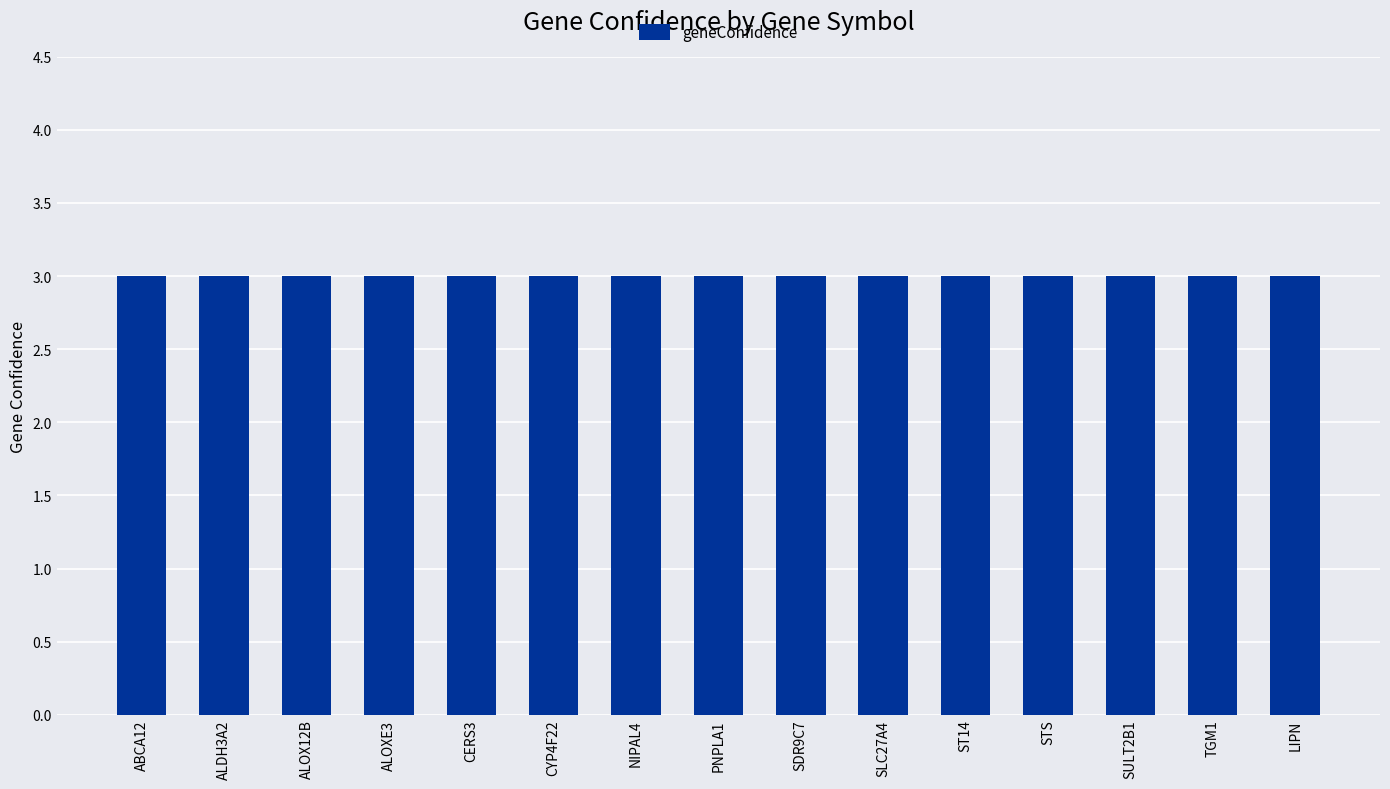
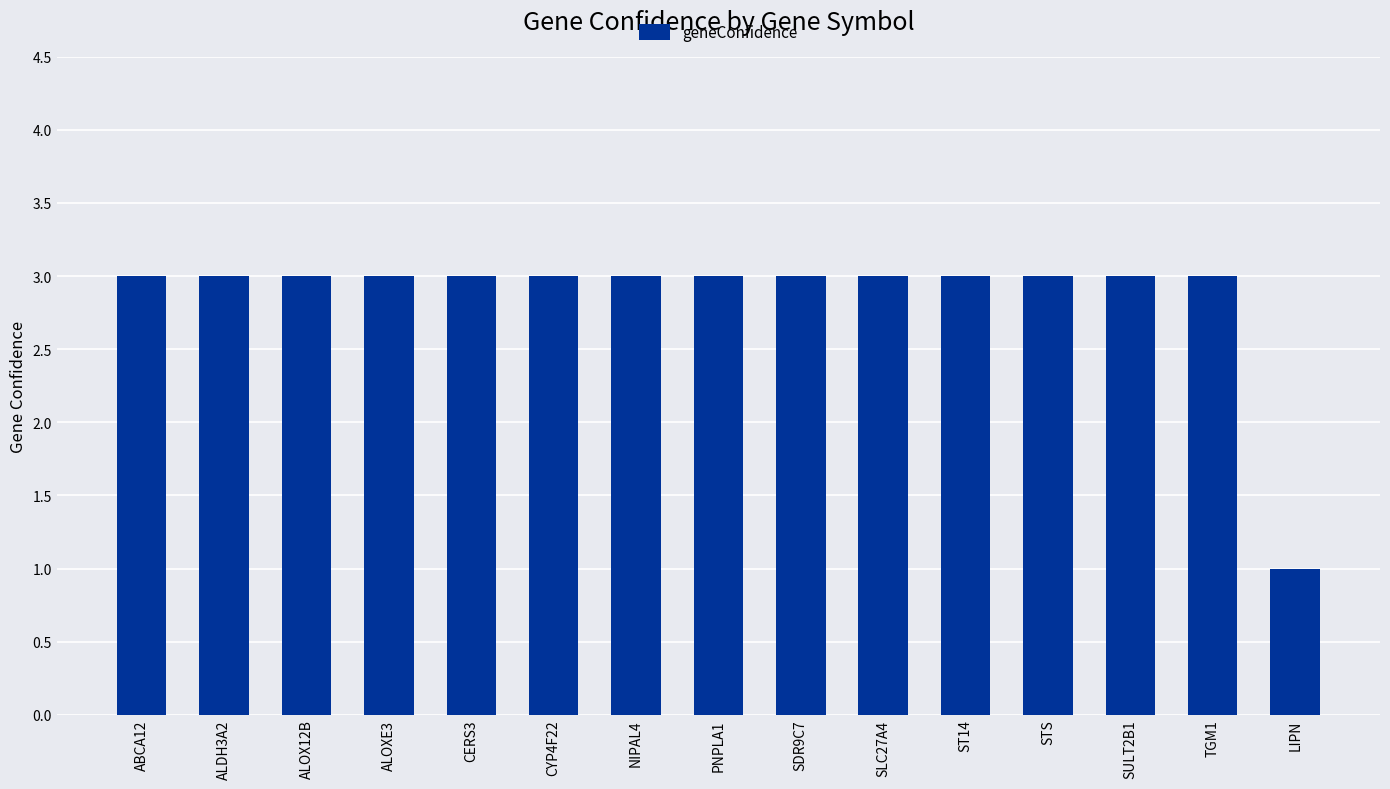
  {
    "ABCA12": 3,
    "ALDH3A2": 3,
    "ALOX12B": 3,
    "ALOXE3": 3,
    "CERS3": 3,
    "CYP4F22": 3,
    "NIPAL4": 3,
    "PNPLA1": 3,
    "SDR9C7": 3,
    "SLC27A4": 3,
    "ST14": 3,
    "STS": 3,
    "SULT2B1": 3,
    "TGM1": 3,
-   "LIPN": 3
+   "LIPN": 1
  }
